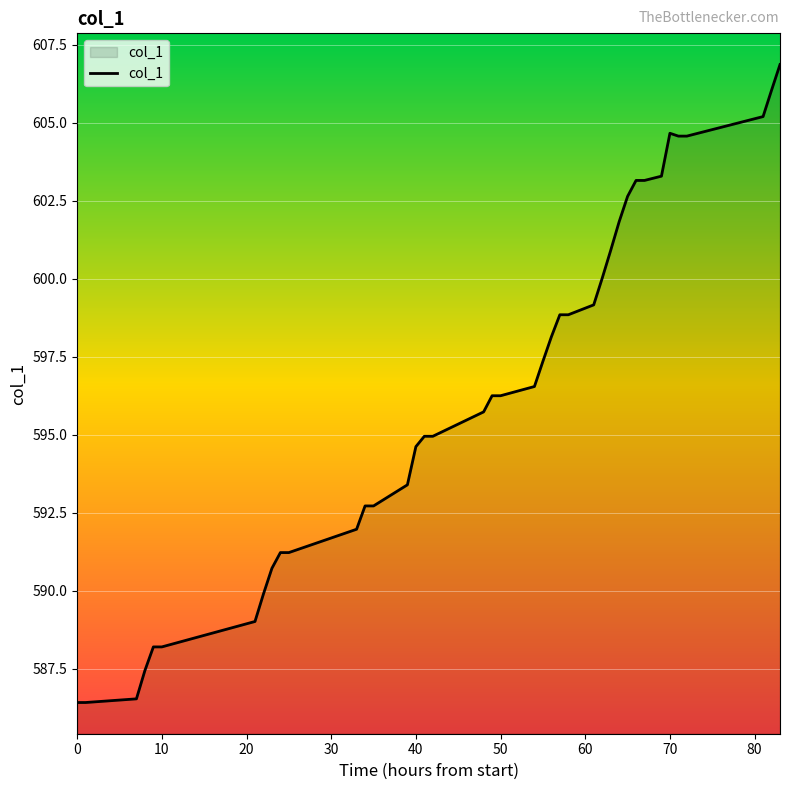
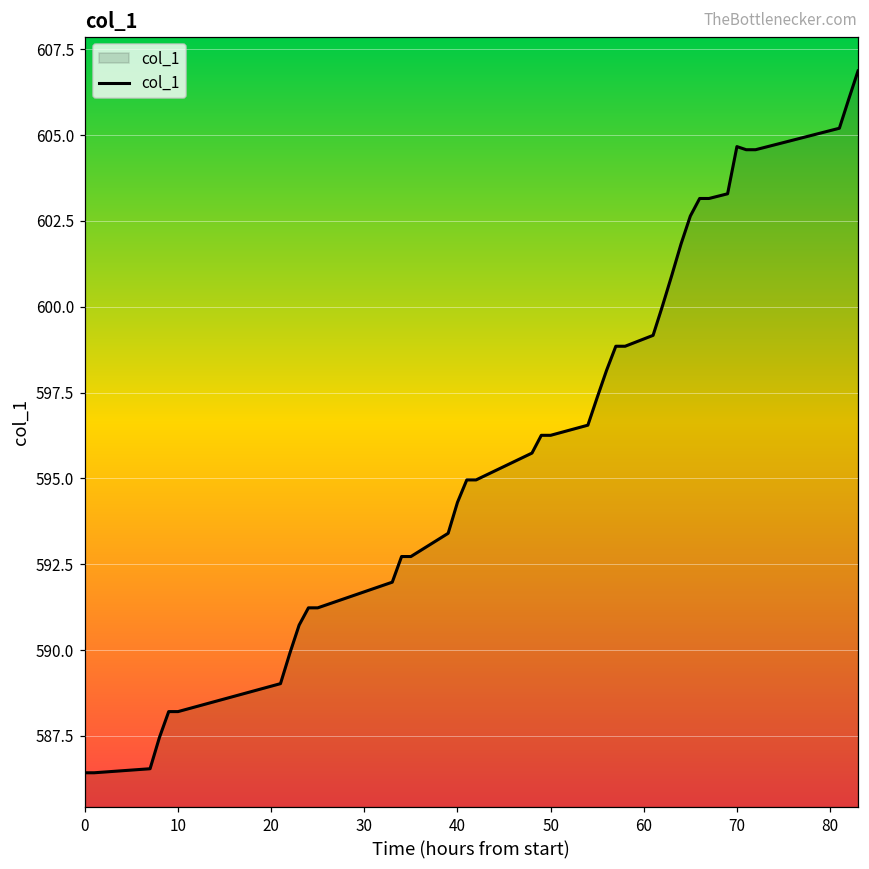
  {
    "0": 586.4,
    "10": 588.2,
-   "40": 594.6,
+   "40": 594.3,
    "50": 596.3,
    "70": 604.7
  }
